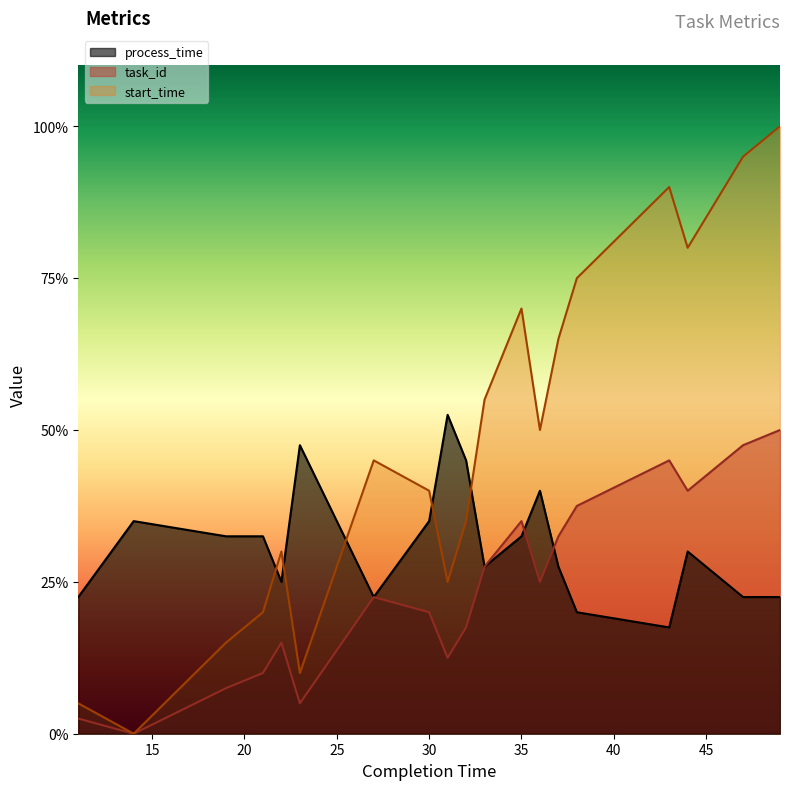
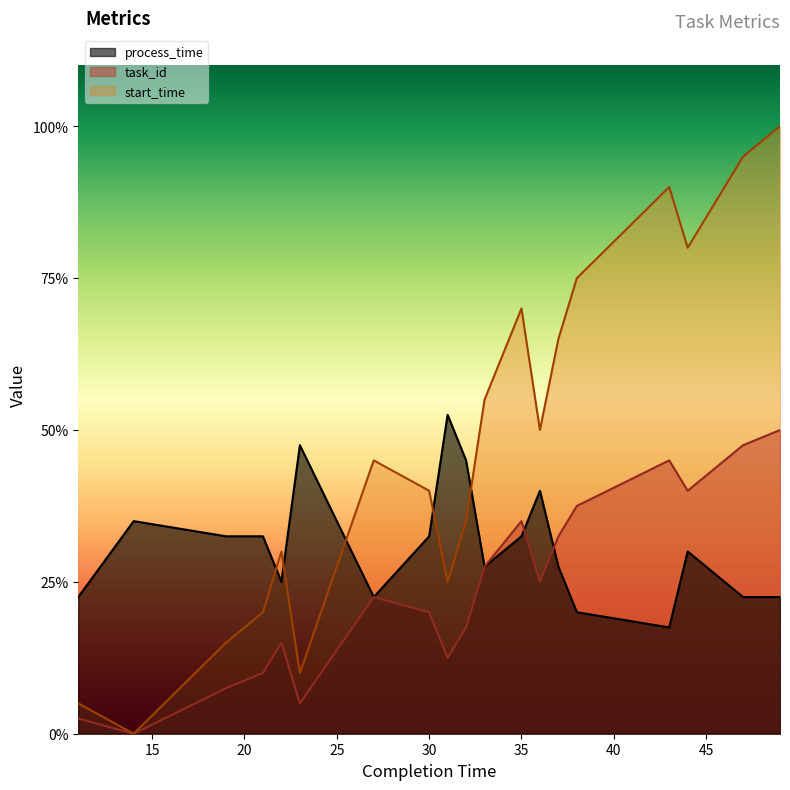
  {
    "process_time": {
-     "30": "35%",
+     "30": "33%",
      "35": "33%",
      "45": "28%"
    }
  }
